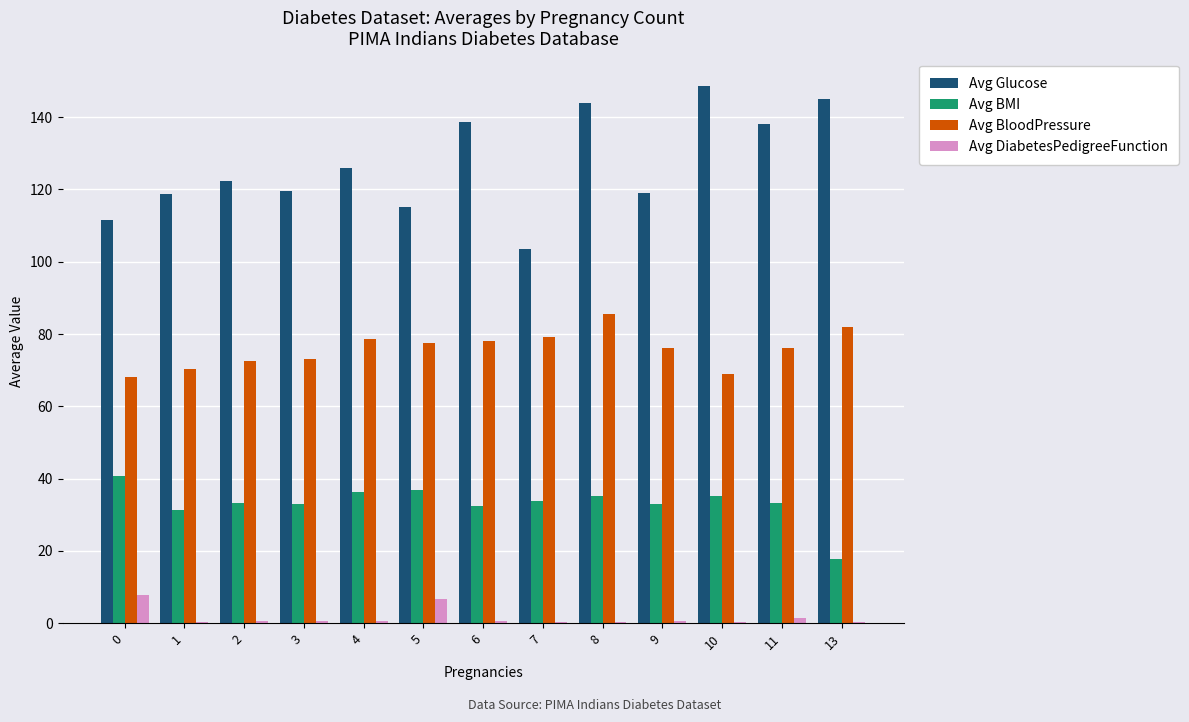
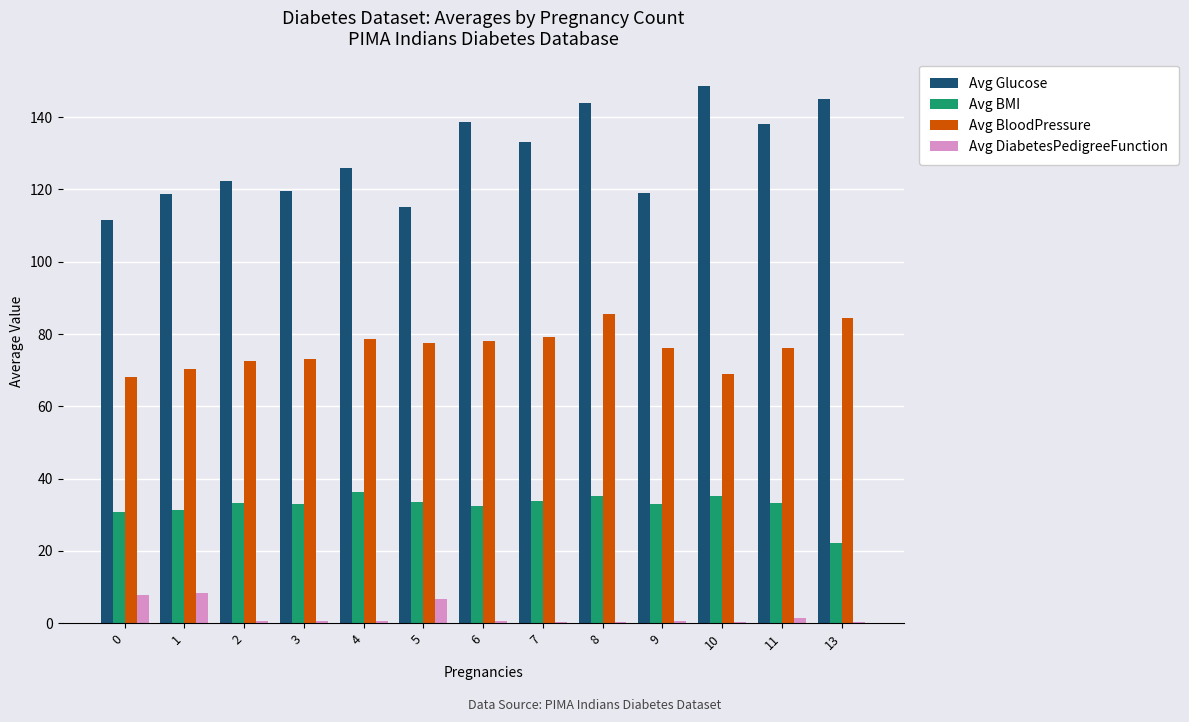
  {
    "Avg Glucose": {
      "0": 112,
      "1": 119,
      "2": 122,
      "3": 120,
      "4": 126,
      "5": 115,
      "6": 139,
-     "7": 104,
+     "7": 133,
      "8": 144,
      "9": 119,
      "10": 149,
      "11": 138,
      "13": 145
    },
    "Avg BMI": {
-     "0": 41,
+     "0": 31,
      "1": 31,
      "2": 33,
      "3": 33,
      "4": 36,
-     "5": 37,
+     "5": 34,
      "6": 32,
      "7": 34,
      "8": 35,
      "9": 33,
      "10": 35,
      "11": 33,
-     "13": 18
+     "13": 22
    },
    "Avg BloodPressure": {
      "0": 68,
      "1": 70,
      "2": 73,
      "3": 73,
      "4": 79,
      "5": 78,
      "6": 78,
      "7": 79,
      "8": 86,
      "9": 76,
      "10": 69,
      "11": 76,
-     "13": 82
+     "13": 85
    },
    "Avg DiabetesPedigreeFunction": {
      "0": 8,
-     "1": 0,
+     "1": 8,
      "5": 7,
      "11": 1
    }
  }
